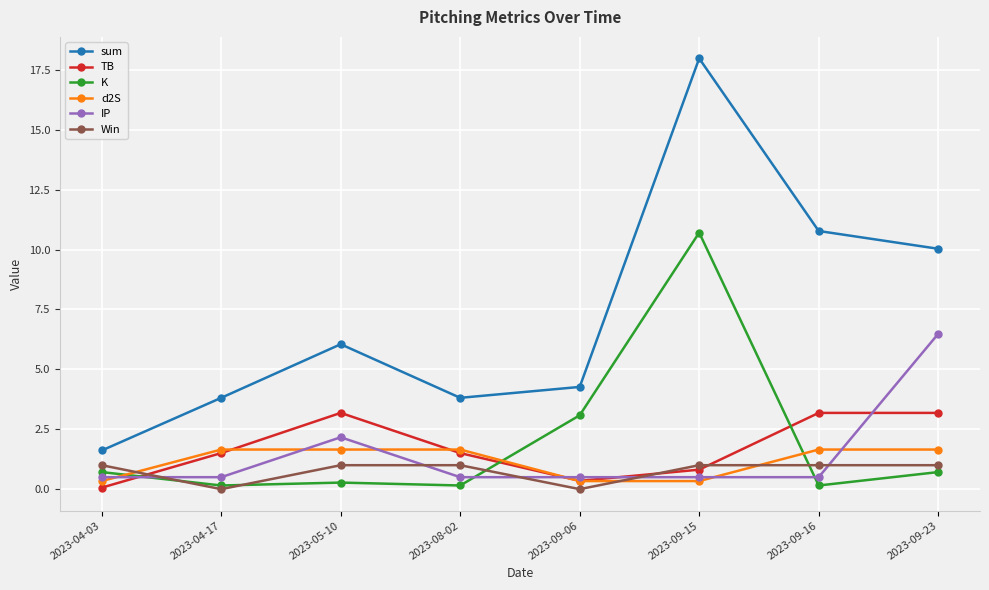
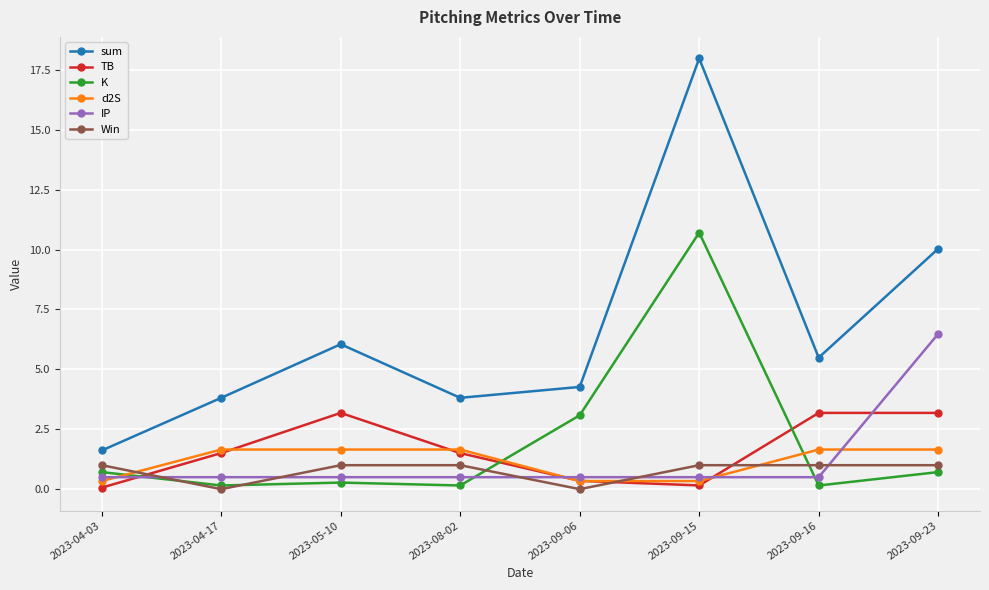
  {
    "sum": {
      "2023-04-03": 1.6,
      "2023-04-17": 3.8,
      "2023-05-10": 6.0,
      "2023-08-02": 3.8,
      "2023-09-06": 4.3,
      "2023-09-15": 18.0,
-     "2023-09-16": 10.8,
+     "2023-09-16": 5.5,
      "2023-09-23": 10.0
    },
    "TB": {
      "2023-04-03": 0.1,
      "2023-04-17": 1.5,
      "2023-05-10": 3.2,
      "2023-08-02": 1.5,
-     "2023-09-15": 0.8,
+     "2023-09-15": 0.2,
      "2023-09-16": 3.2,
      "2023-09-23": 3.2
    },
    "K": {
      "2023-04-03": 0.7,
      "2023-04-17": 0.2,
      "2023-05-10": 0.3,
      "2023-08-02": 0.2,
      "2023-09-06": 3.1,
      "2023-09-15": 10.7,
      "2023-09-16": 0.2,
      "2023-09-23": 0.7
    },
    "d2S": {
      "2023-04-03": 0.3,
      "2023-04-17": 1.7,
      "2023-05-10": 1.7,
      "2023-08-02": 1.7,
      "2023-09-15": 0.3,
      "2023-09-16": 1.7,
      "2023-09-23": 1.7
    },
    "IP": {
      "2023-04-03": 0.5,
      "2023-04-17": 0.5,
-     "2023-05-10": 2.2,
+     "2023-05-10": 0.5,
      "2023-08-02": 0.5,
      "2023-09-06": 0.5,
      "2023-09-15": 0.5,
      "2023-09-16": 0.5,
      "2023-09-23": 6.5
    },
    "Win": {
      "2023-04-03": 1.0,
      "2023-04-17": 0.0,
      "2023-05-10": 1.0,
      "2023-08-02": 1.0,
      "2023-09-06": 0.0,
      "2023-09-15": 1.0,
      "2023-09-16": 1.0,
      "2023-09-23": 1.0
    }
  }
